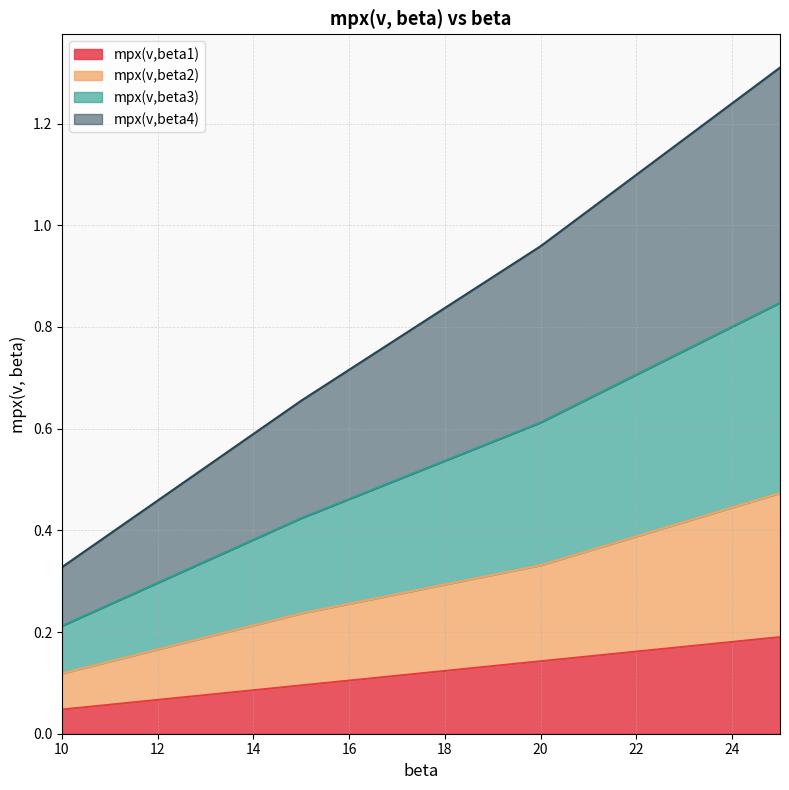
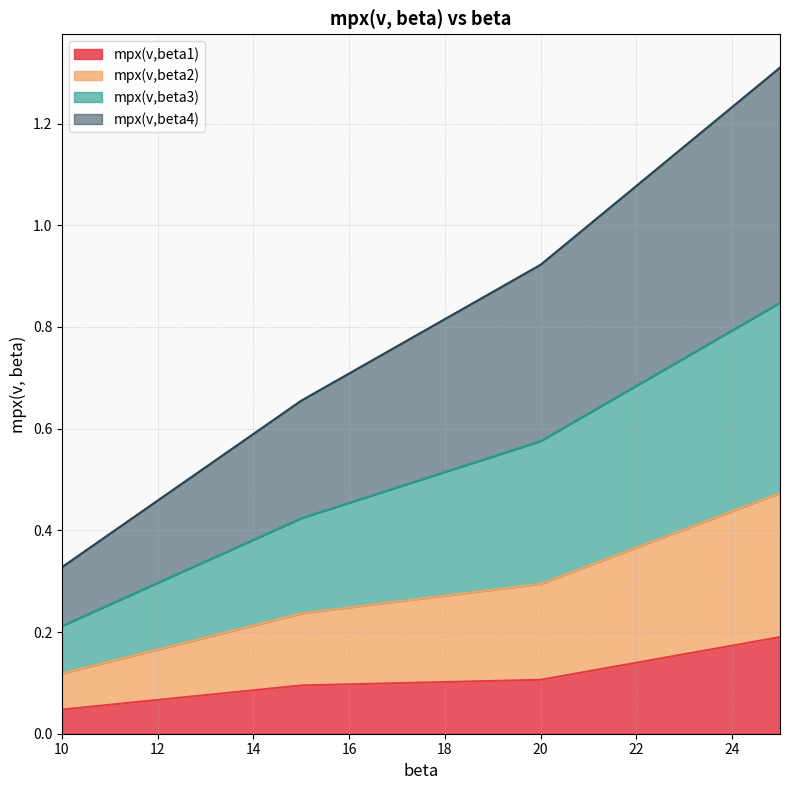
  {
    "mpx(v,beta1)": {
      "10": 0.05,
-     "20": 0.14
+     "20": 0.11
    },
    "mpx(v,beta2)": {
      "10": 0.07,
      "20": 0.19
    },
    "mpx(v,beta3)": {
      "10": 0.09,
      "20": 0.28
    },
    "mpx(v,beta4)": {
      "10": 0.12,
      "20": 0.35
    }
  }
